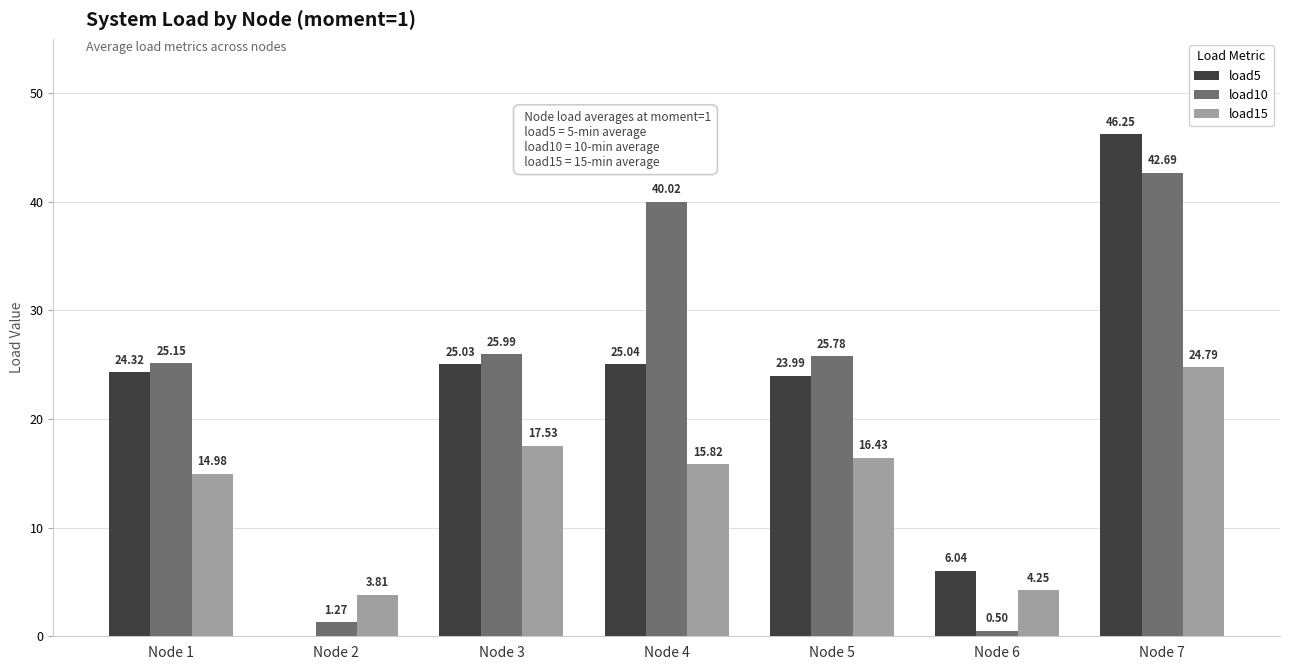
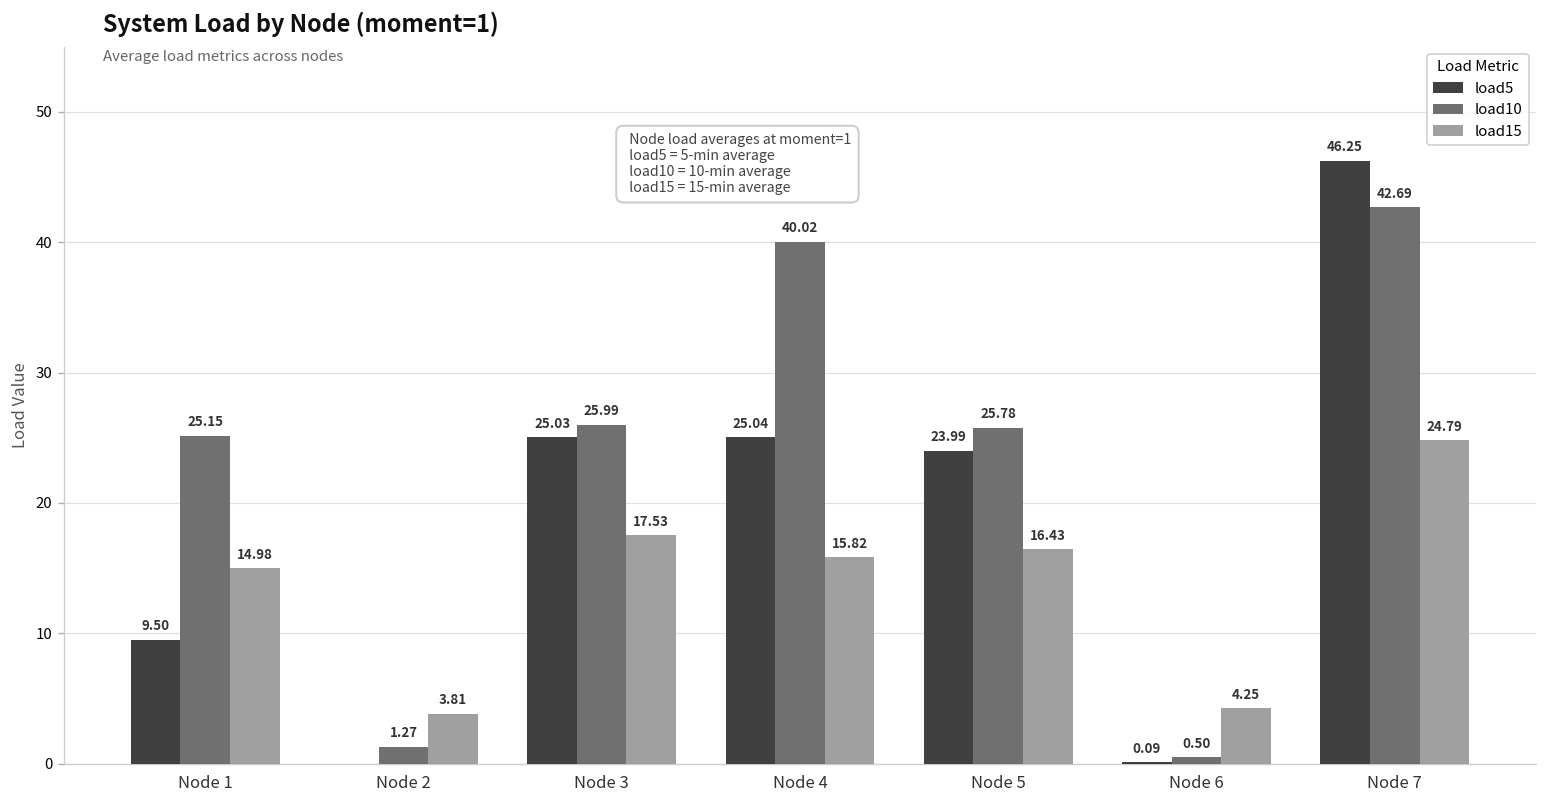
  {
    "load5": {
-     "Node 1": 24.32,
+     "Node 1": 9.50,
      "Node 3": 25.03,
      "Node 4": 25.04,
      "Node 5": 23.99,
-     "Node 6": 6.04,
+     "Node 6": 0.09,
      "Node 7": 46.25
    },
    "load10": {
      "Node 1": 25.15,
      "Node 2": 1.27,
      "Node 3": 25.99,
      "Node 4": 40.02,
      "Node 5": 25.78,
      "Node 6": 0.50,
      "Node 7": 42.69
    },
    "load15": {
      "Node 1": 14.98,
      "Node 2": 3.81,
      "Node 3": 17.53,
      "Node 4": 15.82,
      "Node 5": 16.43,
      "Node 6": 4.25,
      "Node 7": 24.79
    }
  }
